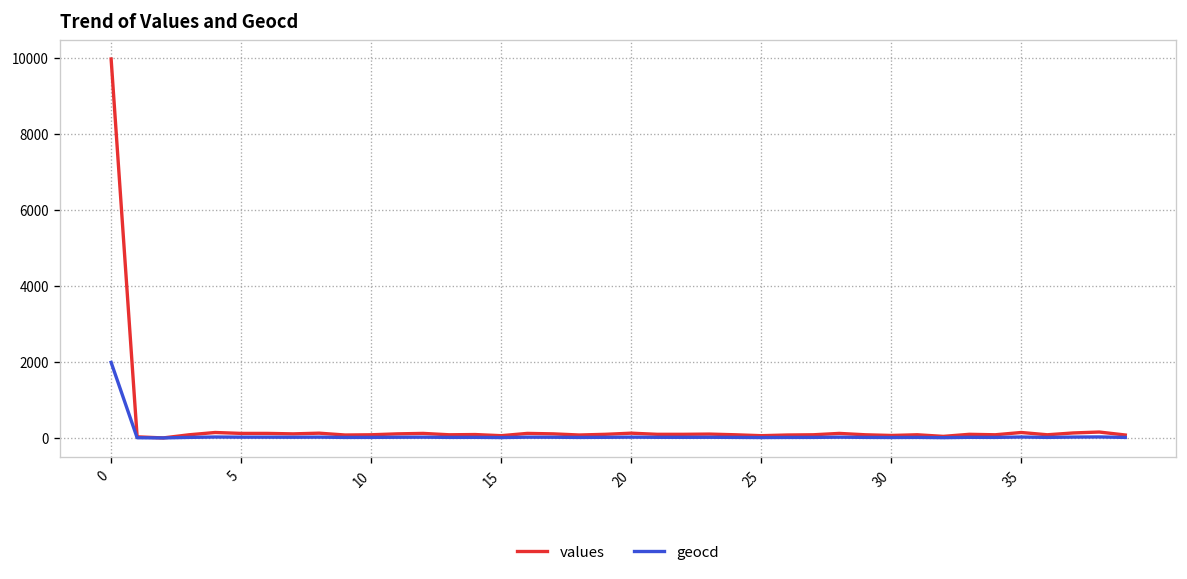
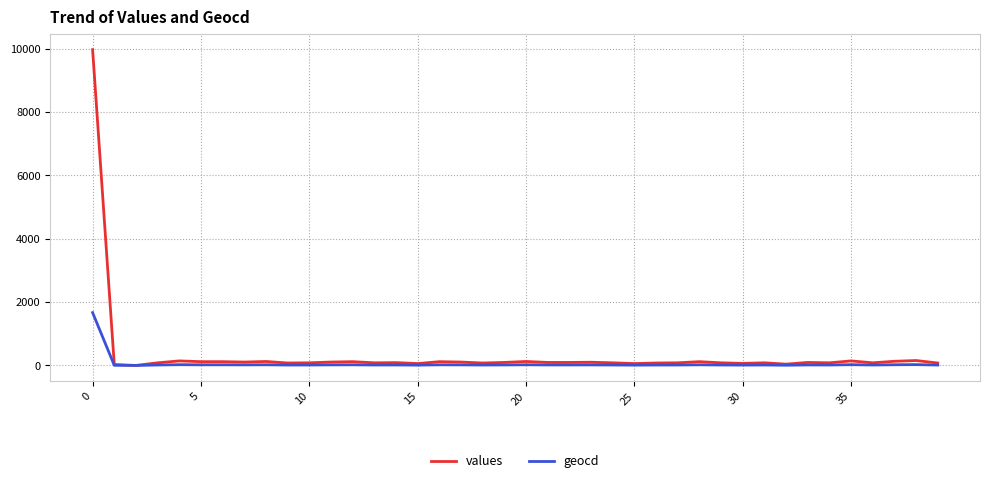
  {
    "values": {
      "0": 10000,
      "5": 100,
      "20": 100,
      "35": 100
    },
    "geocd": {
-     "0": 2000,
+     "0": 1700,
      "5": 0,
      "20": 0,
      "35": 0
    }
  }
